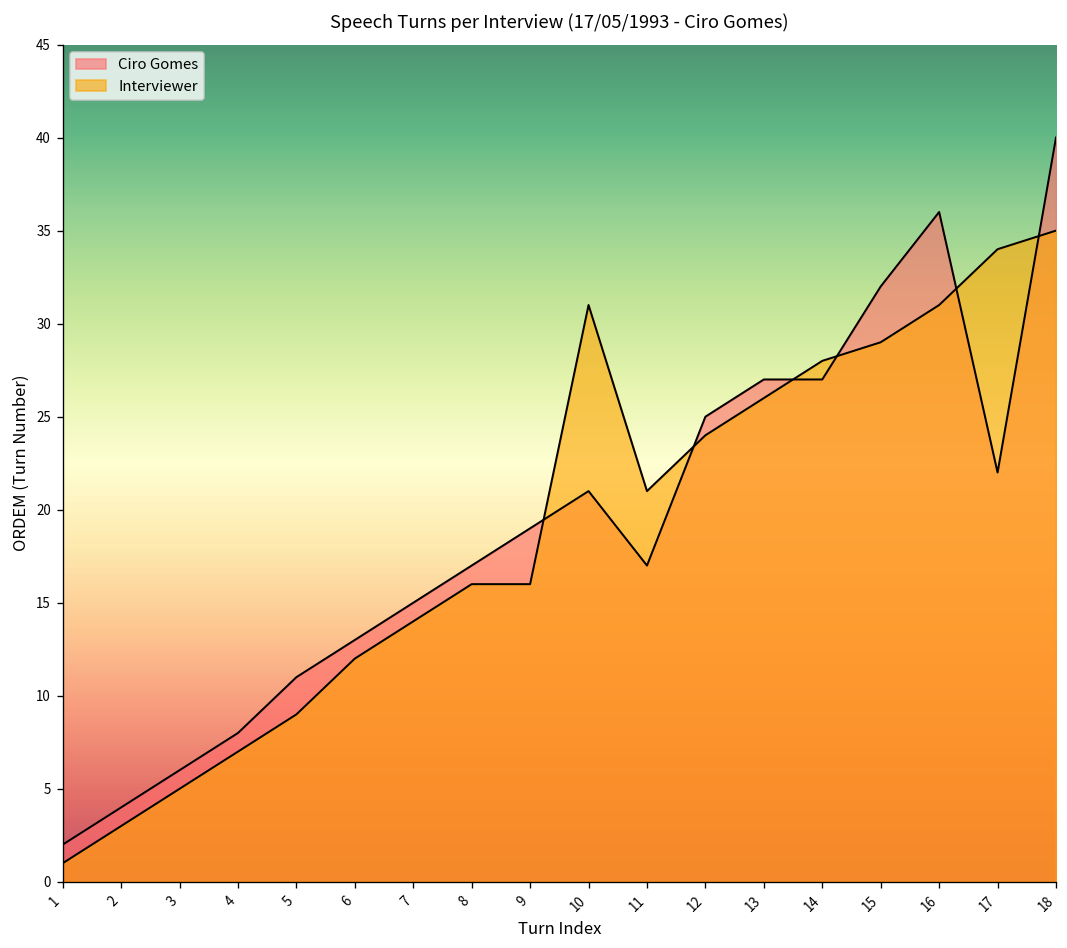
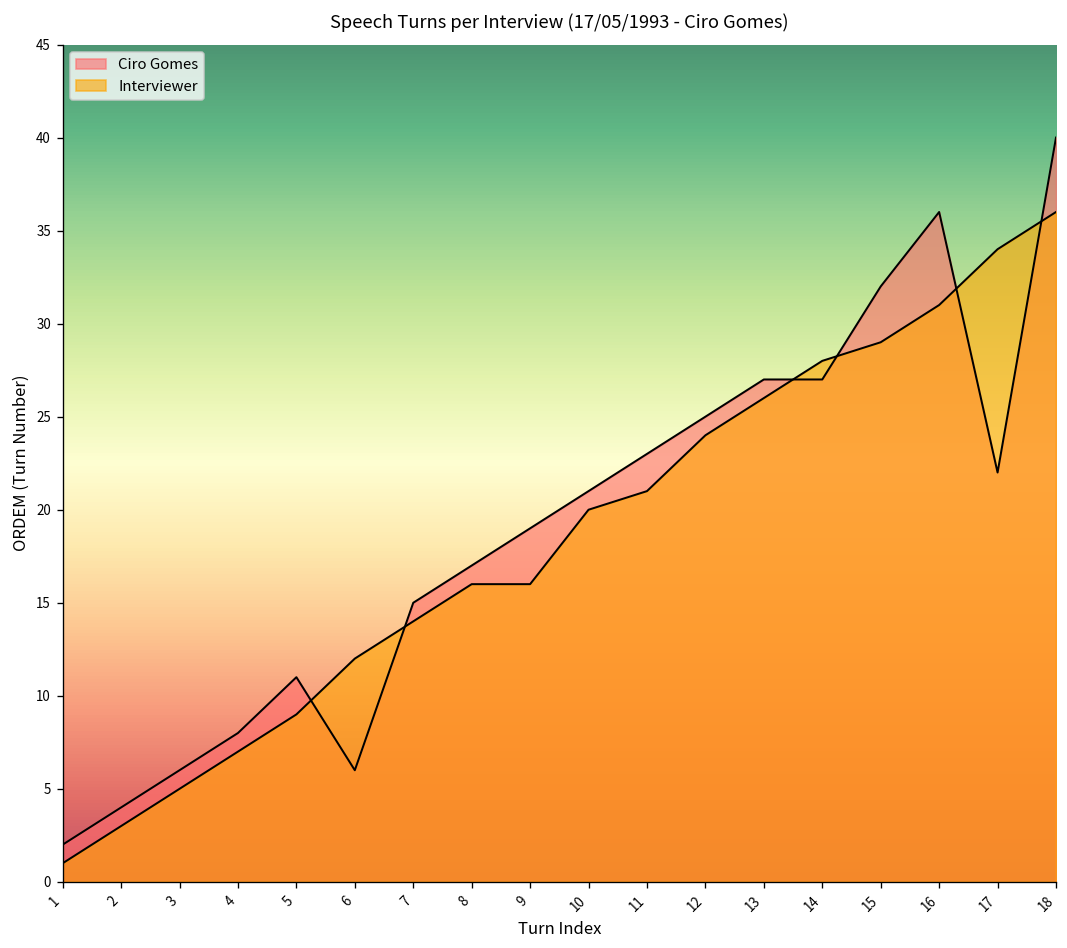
  {
    "Ciro Gomes": {
      "1": 2,
      "2": 4,
      "3": 6,
      "4": 8,
      "5": 11,
-     "6": 13,
+     "6": 6,
      "7": 15,
      "8": 17,
      "9": 19,
      "10": 21,
-     "11": 17,
+     "11": 23,
      "12": 25,
      "13": 27,
      "14": 27,
      "15": 32,
      "16": 36,
      "17": 22,
      "18": 40
    },
    "Interviewer": {
      "1": 1,
      "2": 3,
      "3": 5,
      "4": 7,
      "5": 9,
      "6": 12,
      "7": 14,
      "8": 16,
      "9": 16,
-     "10": 31,
+     "10": 20,
      "11": 21,
      "12": 24,
      "13": 26,
      "14": 28,
      "15": 29,
      "16": 31,
      "17": 34,
-     "18": 35
+     "18": 36
    }
  }
